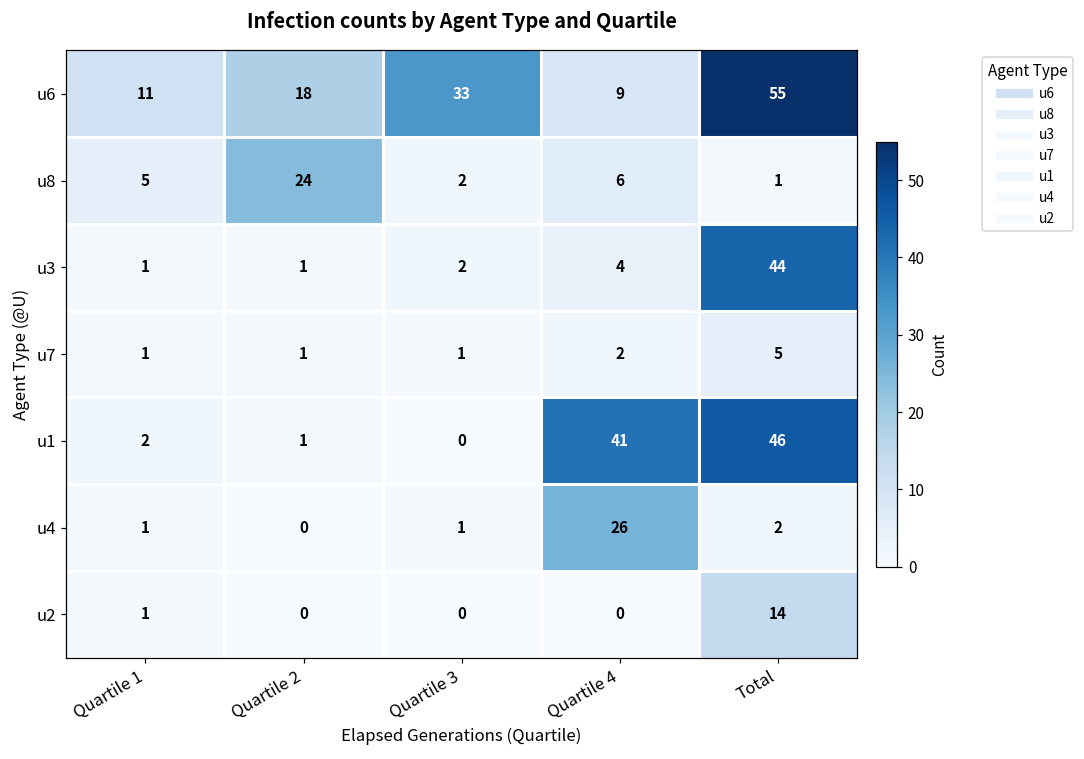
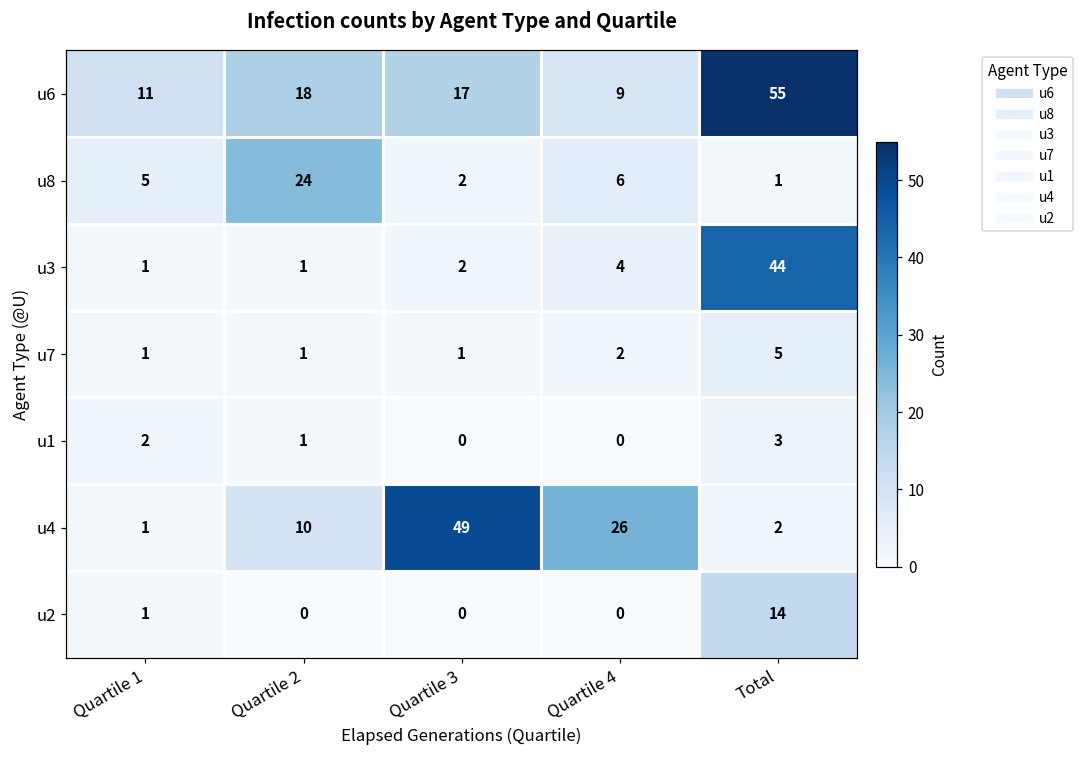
  {
    "u6": {
      "Quartile 1": 11,
      "Quartile 2": 18,
-     "Quartile 3": 33,
+     "Quartile 3": 17,
      "Quartile 4": 9,
      "Total": 55
    },
    "u8": {
      "Quartile 1": 5,
      "Quartile 2": 24,
      "Quartile 3": 2,
      "Quartile 4": 6,
      "Total": 1
    },
    "u3": {
      "Quartile 1": 1,
      "Quartile 2": 1,
      "Quartile 3": 2,
      "Quartile 4": 4,
      "Total": 44
    },
    "u7": {
      "Quartile 1": 1,
      "Quartile 2": 1,
      "Quartile 3": 1,
      "Quartile 4": 2,
      "Total": 5
    },
    "u1": {
      "Quartile 1": 2,
      "Quartile 2": 1,
      "Quartile 3": 0,
-     "Quartile 4": 41,
-     "Total": 46
+     "Quartile 4": 0,
+     "Total": 3
    },
    "u4": {
      "Quartile 1": 1,
-     "Quartile 2": 0,
-     "Quartile 3": 1,
+     "Quartile 2": 10,
+     "Quartile 3": 49,
      "Quartile 4": 26,
      "Total": 2
    },
    "u2": {
      "Quartile 1": 1,
      "Quartile 2": 0,
      "Quartile 3": 0,
      "Quartile 4": 0,
      "Total": 14
    }
  }
